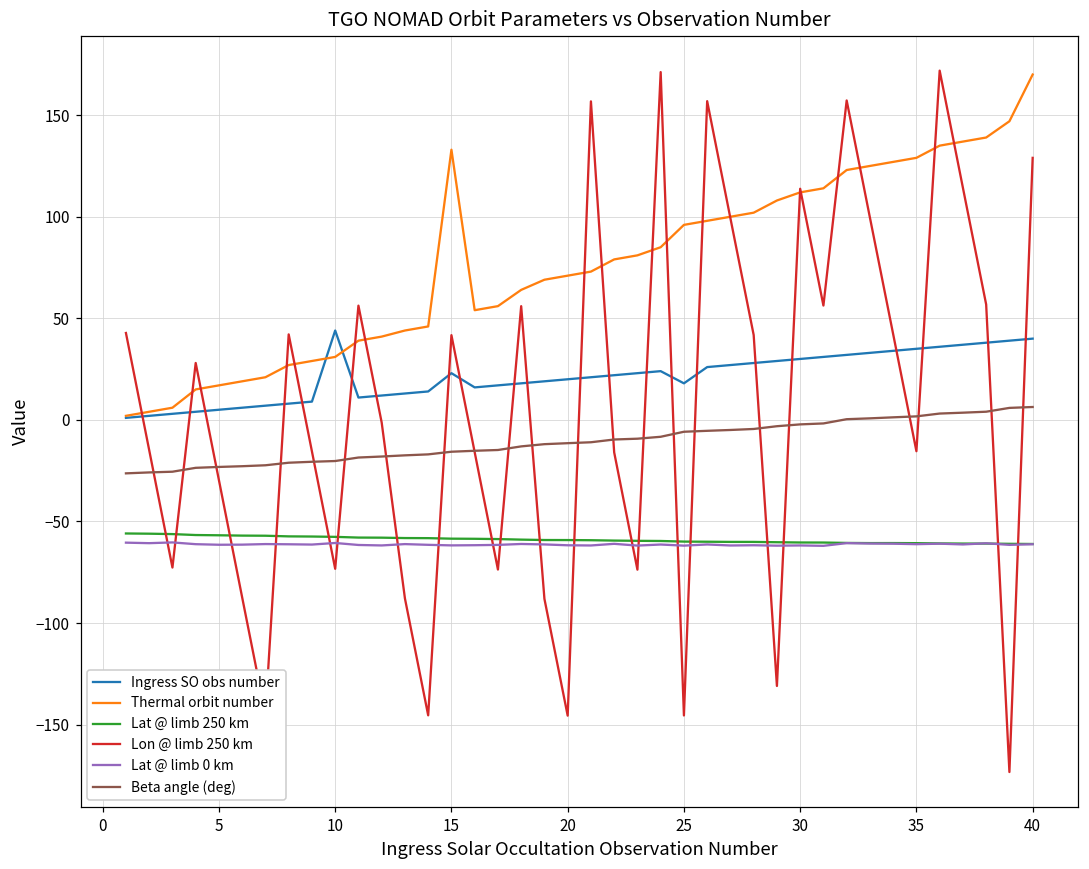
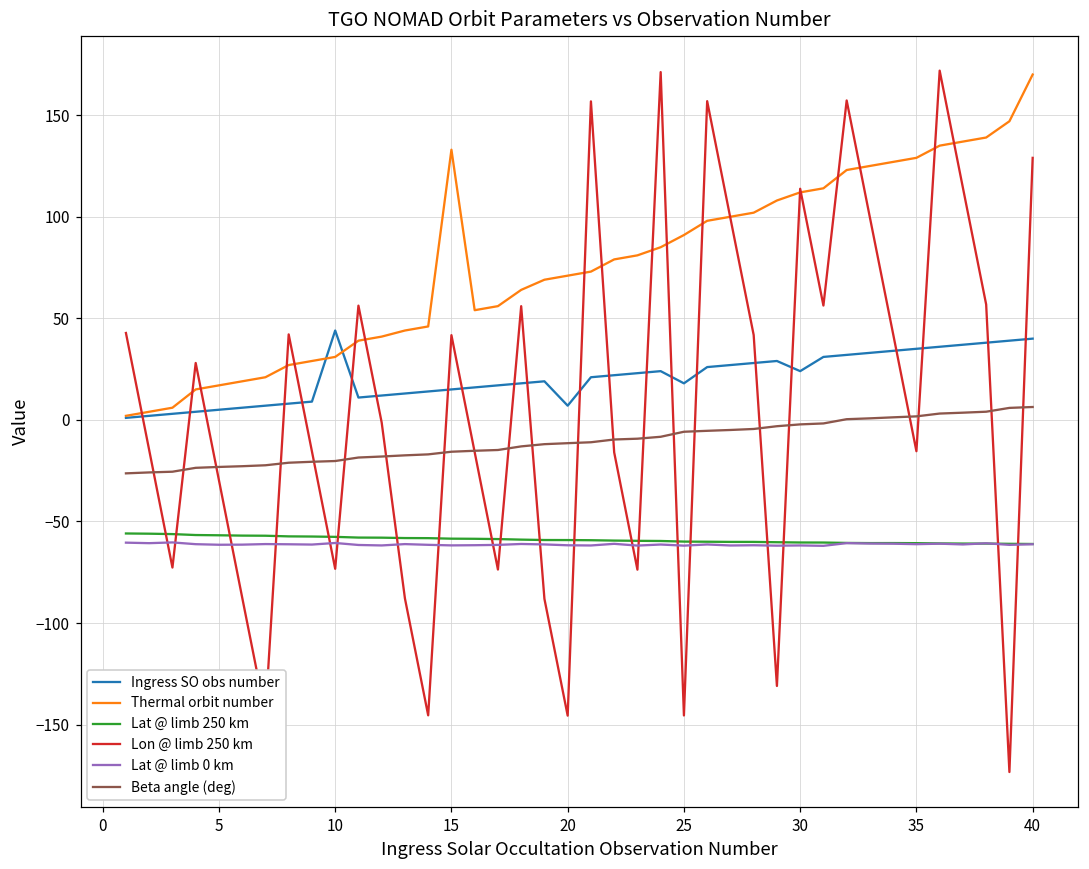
  {
    "Ingress SO obs number": {
      "5": 5,
      "10": 44,
-     "15": 23,
-     "20": 20,
+     "15": 15,
+     "20": 7,
      "25": 18,
-     "30": 30,
+     "30": 24,
      "35": 35,
      "40": 40
    },
    "Thermal orbit number": {
      "5": 17,
      "10": 31,
      "15": 133,
      "20": 71,
-     "25": 96,
+     "25": 91,
      "30": 112,
      "35": 129,
      "40": 170
    },
    "Lat @ limb 250 km": {
      "5": -57,
      "10": -58,
      "15": -58,
      "20": -59,
      "25": -60,
      "30": -60
    },
    "Lon @ limb 250 km": {
      "5": -30,
      "10": -73,
      "15": 42,
      "20": -146,
      "25": -145,
      "30": 114,
      "35": -15,
      "40": 129
    },
    "Lat @ limb 0 km": {
      "5": -61,
      "10": -61,
      "15": -62,
      "20": -62,
      "25": -62,
      "30": -62
    },
    "Beta angle (deg)": {
      "5": -23,
      "10": -20,
      "15": -16,
      "20": -11,
      "25": -6,
      "30": -2,
      "35": 2,
      "40": 6
    }
  }
